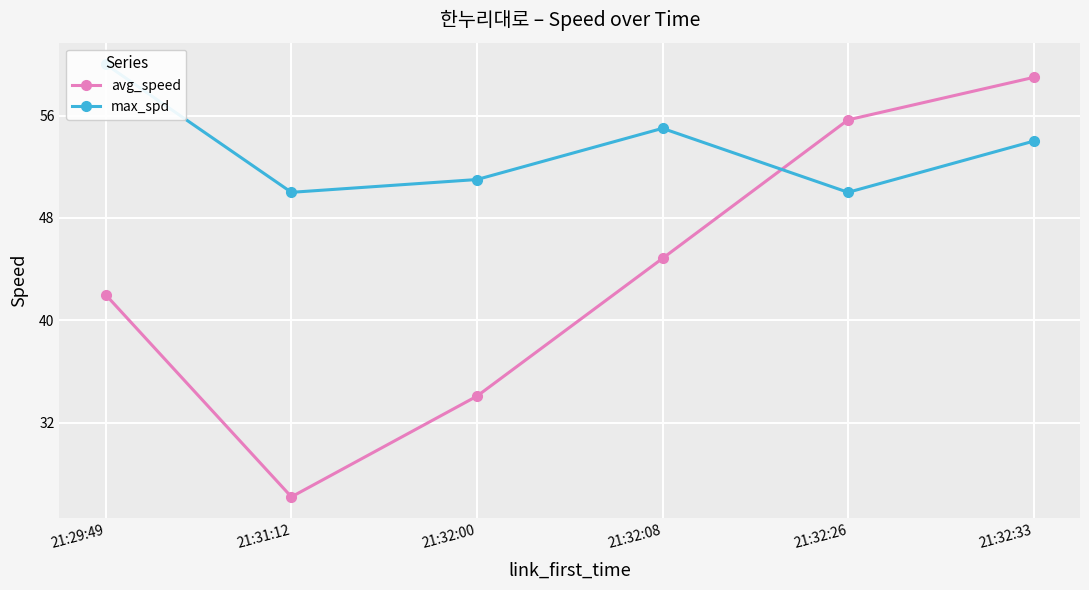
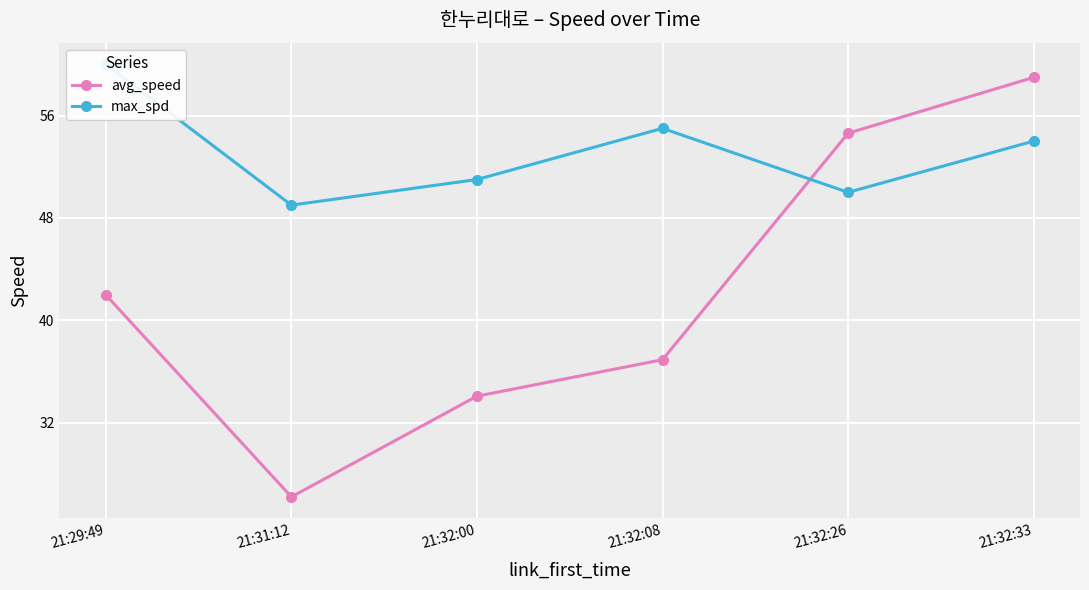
  {
    "avg_speed": {
      "21:29:49": 42.0,
      "21:31:12": 26.2,
      "21:32:00": 34.1,
-     "21:32:08": 44.8,
-     "21:32:26": 55.7,
+     "21:32:08": 36.9,
+     "21:32:26": 54.6,
      "21:32:33": 59.0
    },
    "max_spd": {
-     "21:31:12": 50,
+     "21:31:12": 49,
      "21:32:00": 51,
      "21:32:08": 55,
      "21:32:26": 50,
      "21:32:33": 54
    }
  }
